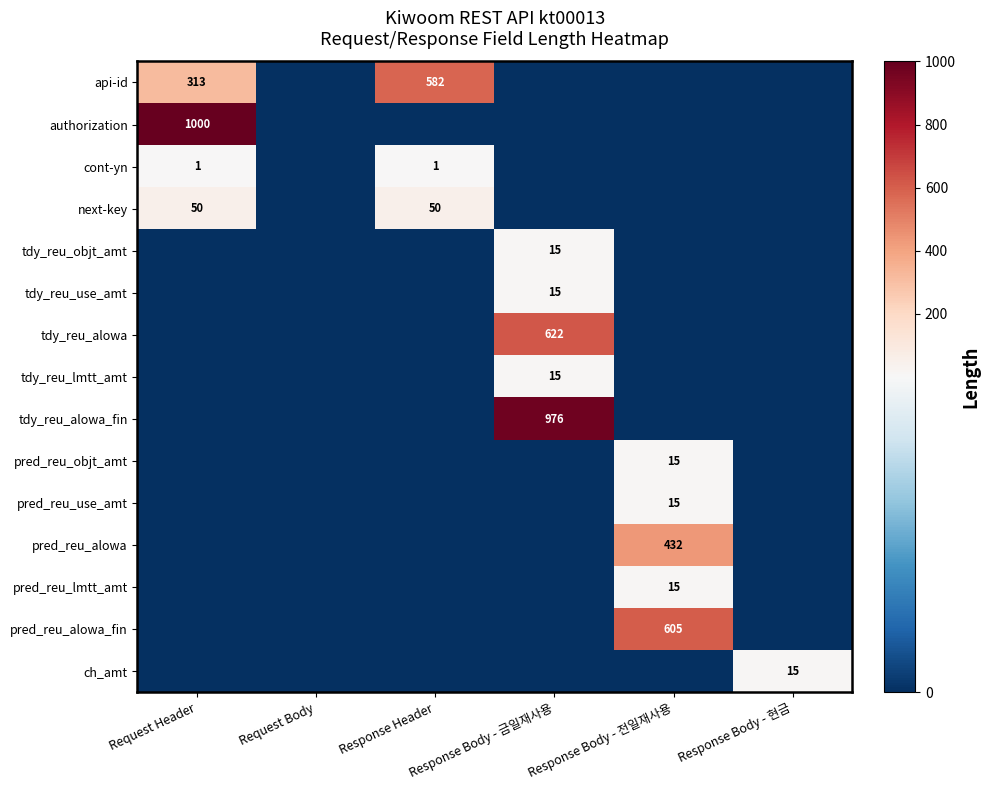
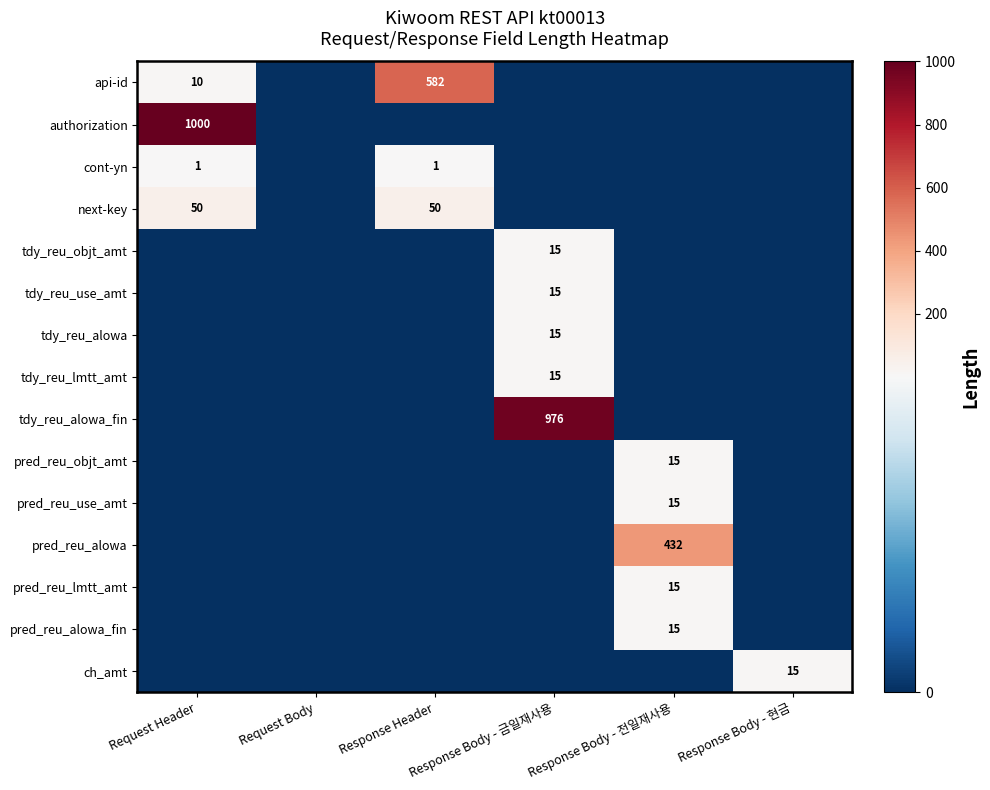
  {
    "api-id": {
-     "Request Header": 313,
+     "Request Header": 10,
      "Response Header": 582
    },
    "authorization": {
      "Request Header": 1000
    },
    "cont-yn": {
      "Request Header": 1,
      "Response Header": 1
    },
    "next-key": {
      "Request Header": 50,
      "Response Header": 50
    },
    "tdy_reu_objt_amt": {
      "Response Body - 금일재사용": 15
    },
    "tdy_reu_use_amt": {
      "Response Body - 금일재사용": 15
    },
    "tdy_reu_alowa": {
-     "Response Body - 금일재사용": 622
+     "Response Body - 금일재사용": 15
    },
    "tdy_reu_lmtt_amt": {
      "Response Body - 금일재사용": 15
    },
    "tdy_reu_alowa_fin": {
      "Response Body - 금일재사용": 976
    },
    "pred_reu_objt_amt": {
      "Response Body - 전일재사용": 15
    },
    "pred_reu_use_amt": {
      "Response Body - 전일재사용": 15
    },
    "pred_reu_alowa": {
      "Response Body - 전일재사용": 432
    },
    "pred_reu_lmtt_amt": {
      "Response Body - 전일재사용": 15
    },
    "pred_reu_alowa_fin": {
-     "Response Body - 전일재사용": 605
+     "Response Body - 전일재사용": 15
    },
    "ch_amt": {
      "Response Body - 현금": 15
    }
  }
